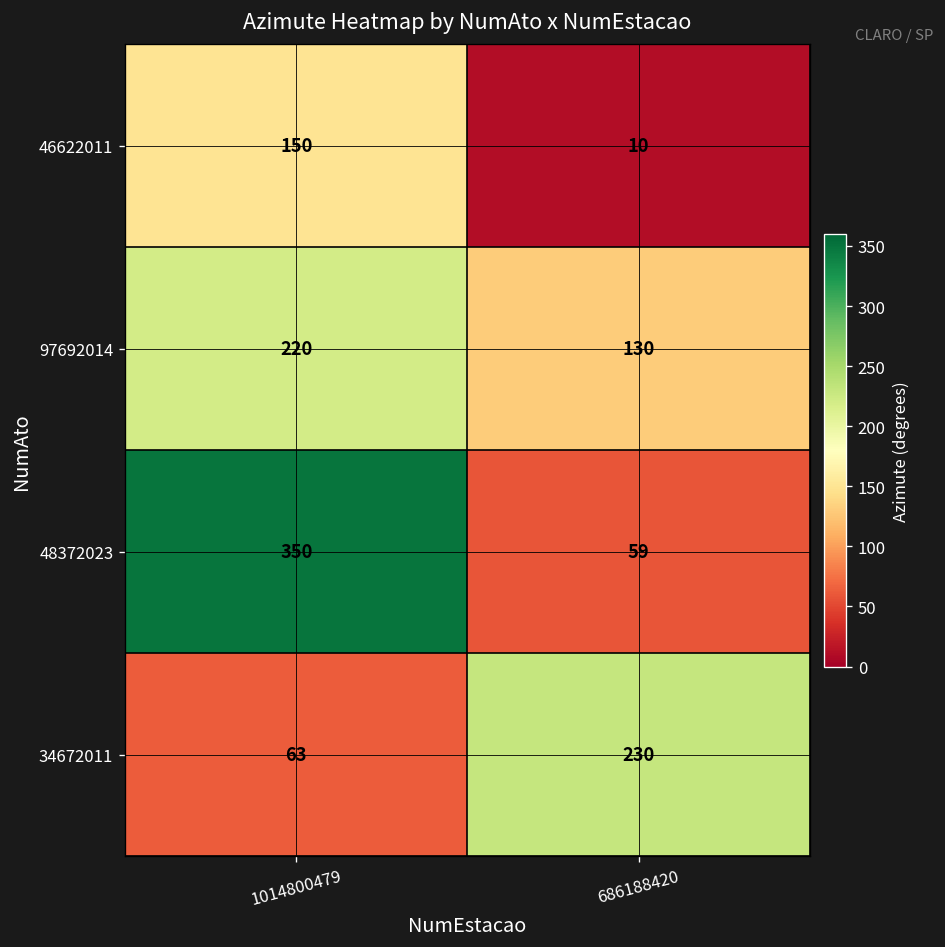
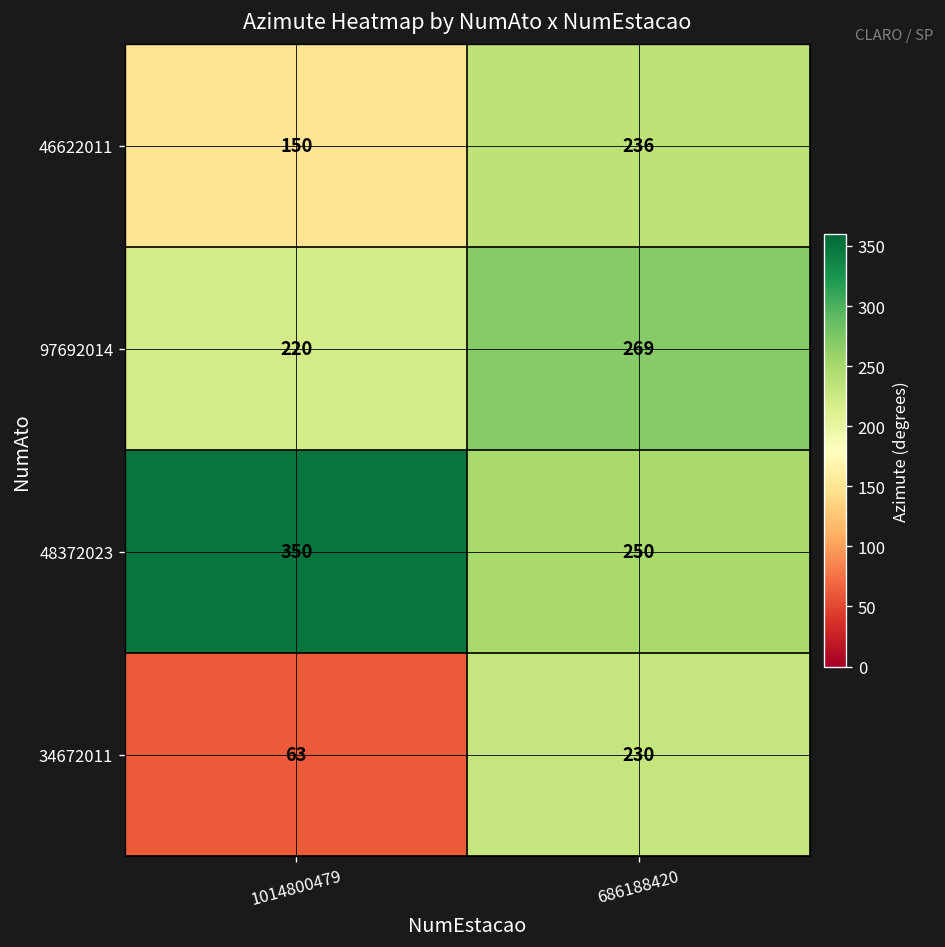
  {
    "46622011": {
      "1014800479": 150,
-     "686188420": 10
+     "686188420": 236
    },
    "97692014": {
      "1014800479": 220,
-     "686188420": 130
+     "686188420": 269
    },
    "48372023": {
      "1014800479": 350,
-     "686188420": 59
+     "686188420": 250
    },
    "34672011": {
      "1014800479": 63,
      "686188420": 230
    }
  }
